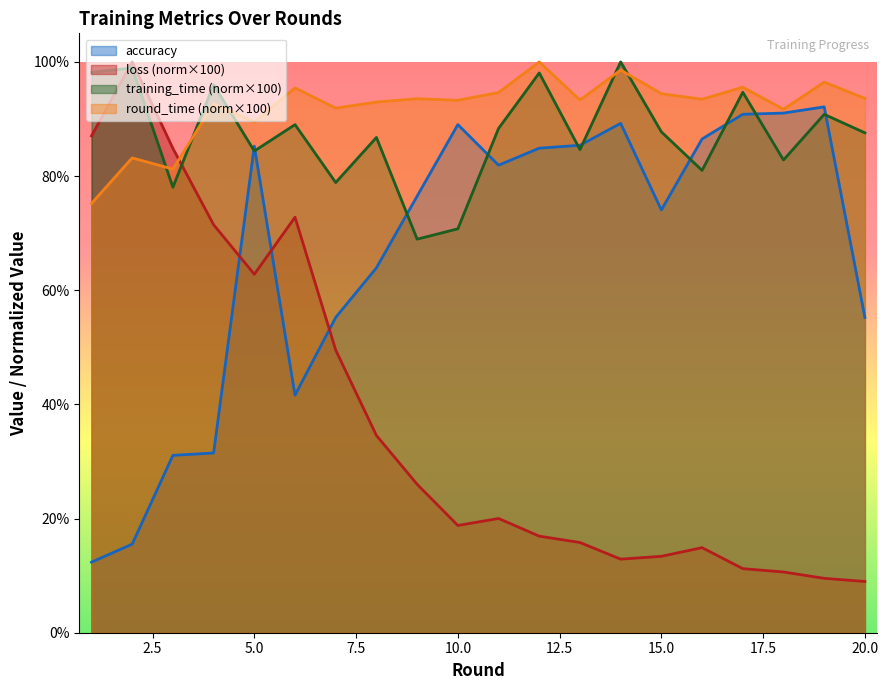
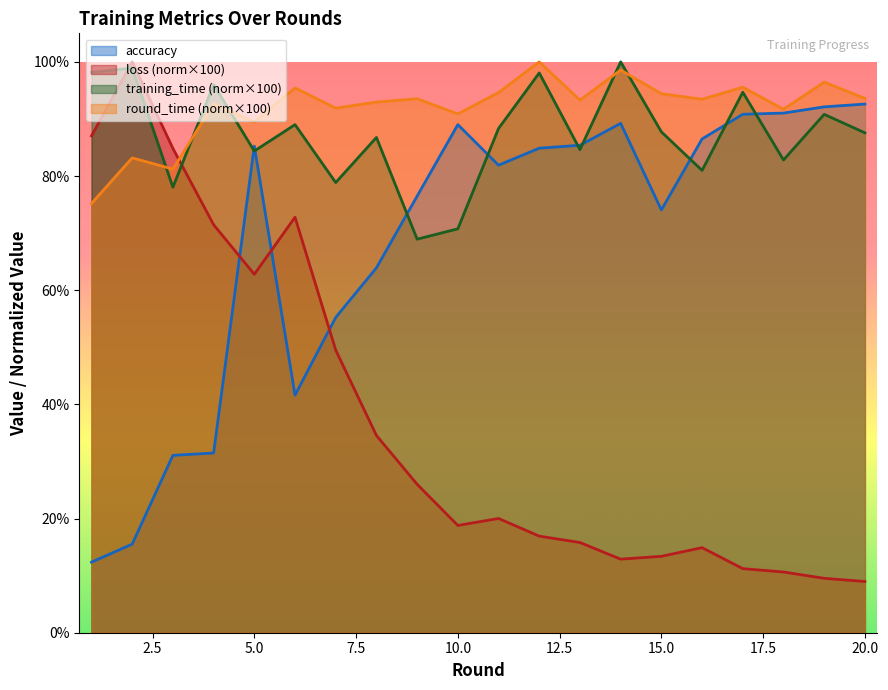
  {
    "accuracy": {
      "5.0": "85%",
      "10.0": "89%",
      "15.0": "74%",
-     "20.0": "55%"
+     "20.0": "93%"
    },
    "loss (norm×100)": {
      "5.0": "63%",
      "10.0": "19%",
      "15.0": "13%",
      "20.0": "9%"
    },
    "training_time (norm×100)": {
      "5.0": "84%",
      "10.0": "71%",
      "15.0": "88%",
      "20.0": "88%"
    },
    "round_time (norm×100)": {
      "5.0": "89%",
-     "10.0": "93%",
+     "10.0": "91%",
      "15.0": "94%",
      "20.0": "94%"
    }
  }
